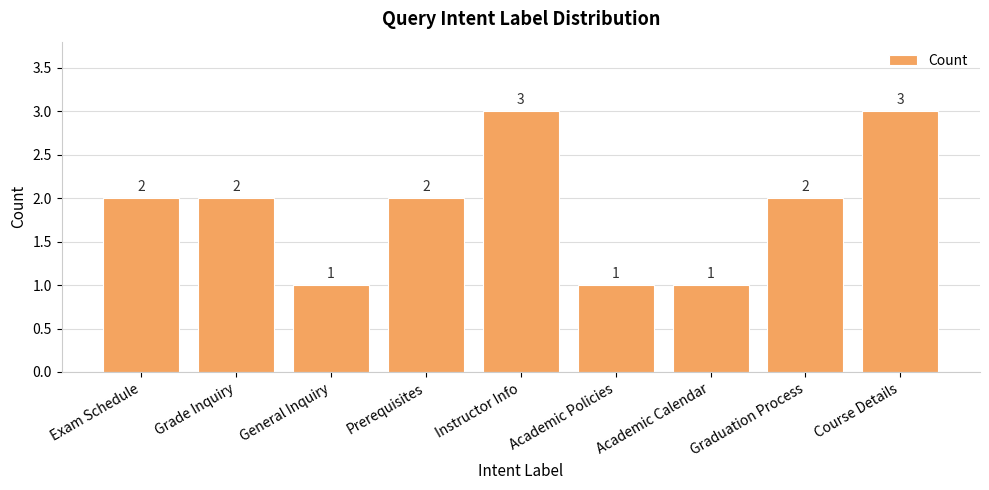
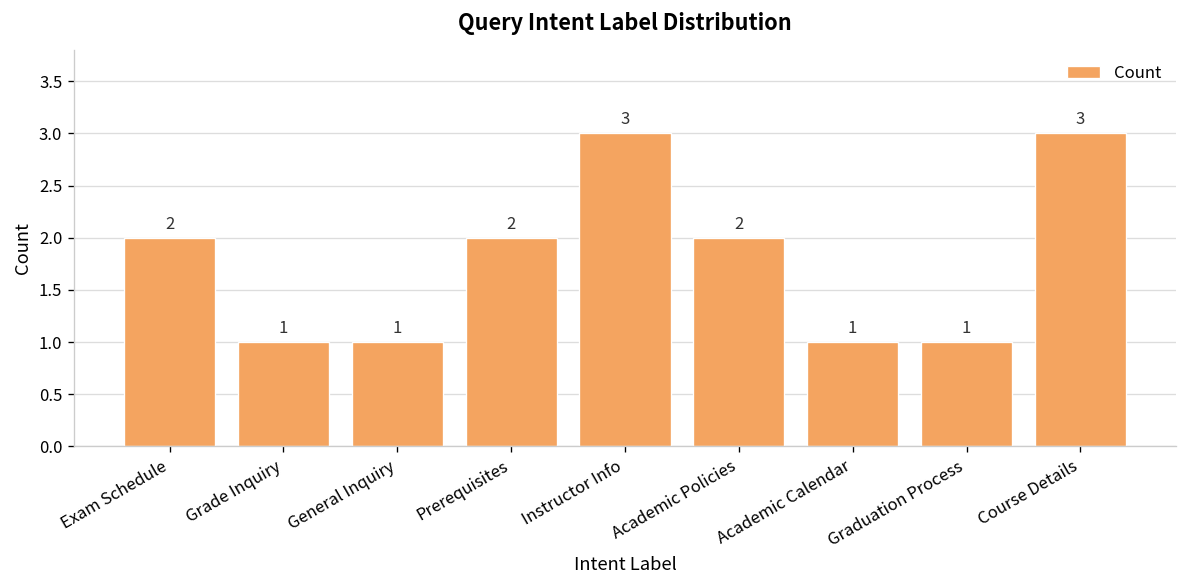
  {
    "Exam Schedule": 2,
-   "Grade Inquiry": 2,
+   "Grade Inquiry": 1,
    "General Inquiry": 1,
    "Prerequisites": 2,
    "Instructor Info": 3,
-   "Academic Policies": 1,
+   "Academic Policies": 2,
    "Academic Calendar": 1,
-   "Graduation Process": 2,
+   "Graduation Process": 1,
    "Course Details": 3
  }
